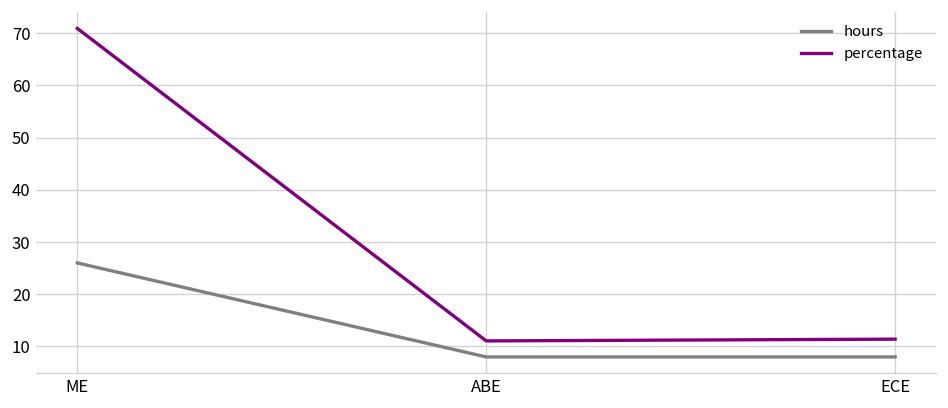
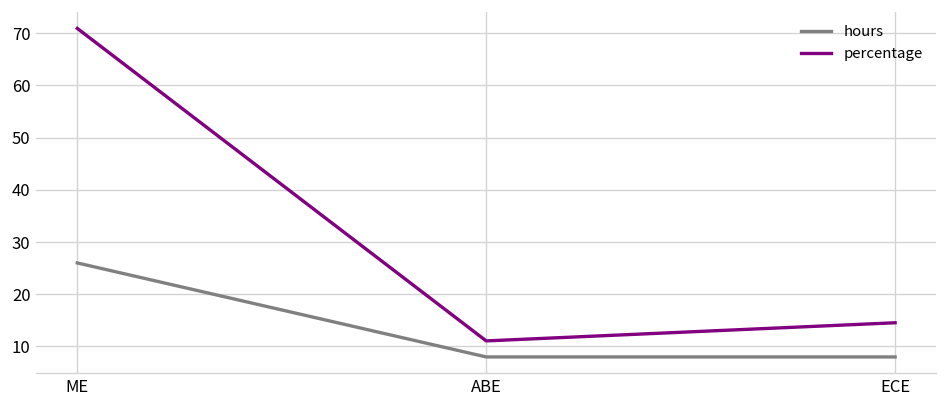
  {
    "hours": {
      "ME": 26,
      "ABE": 8,
      "ECE": 8
    },
    "percentage": {
      "ME": 71,
      "ABE": 11,
-     "ECE": 11
+     "ECE": 15
    }
  }
